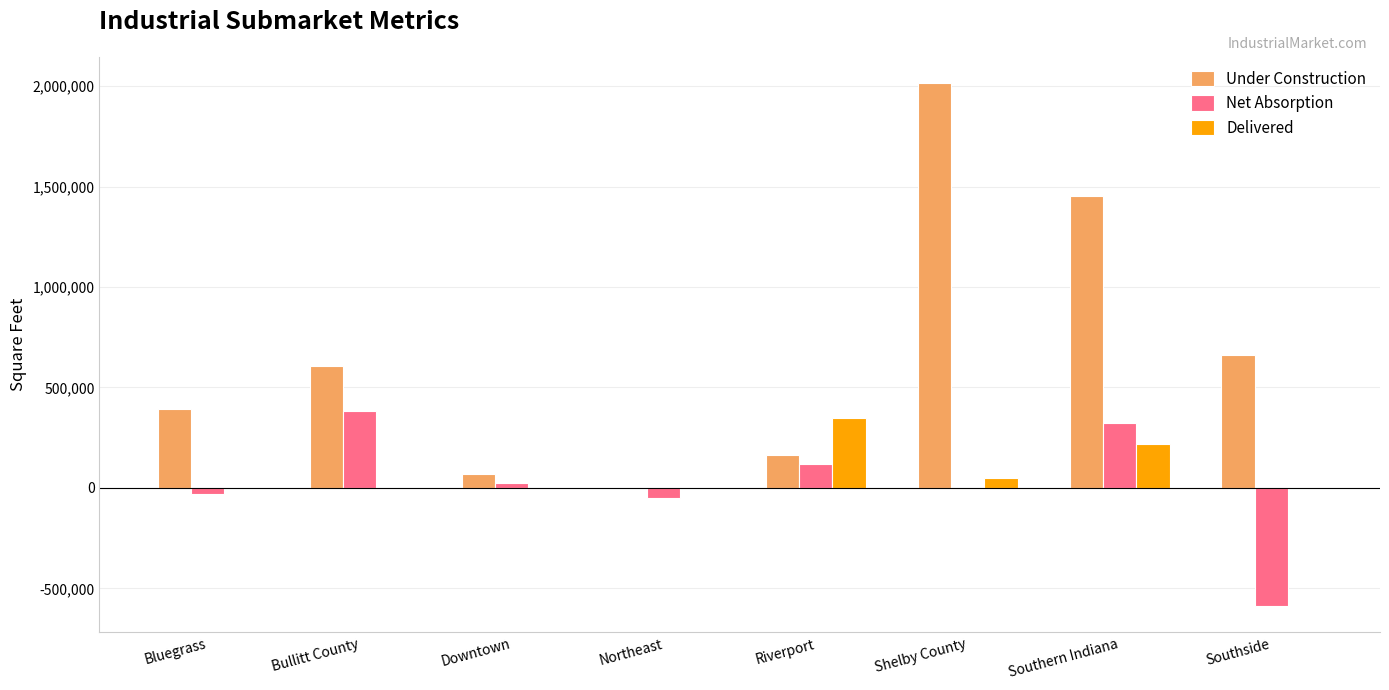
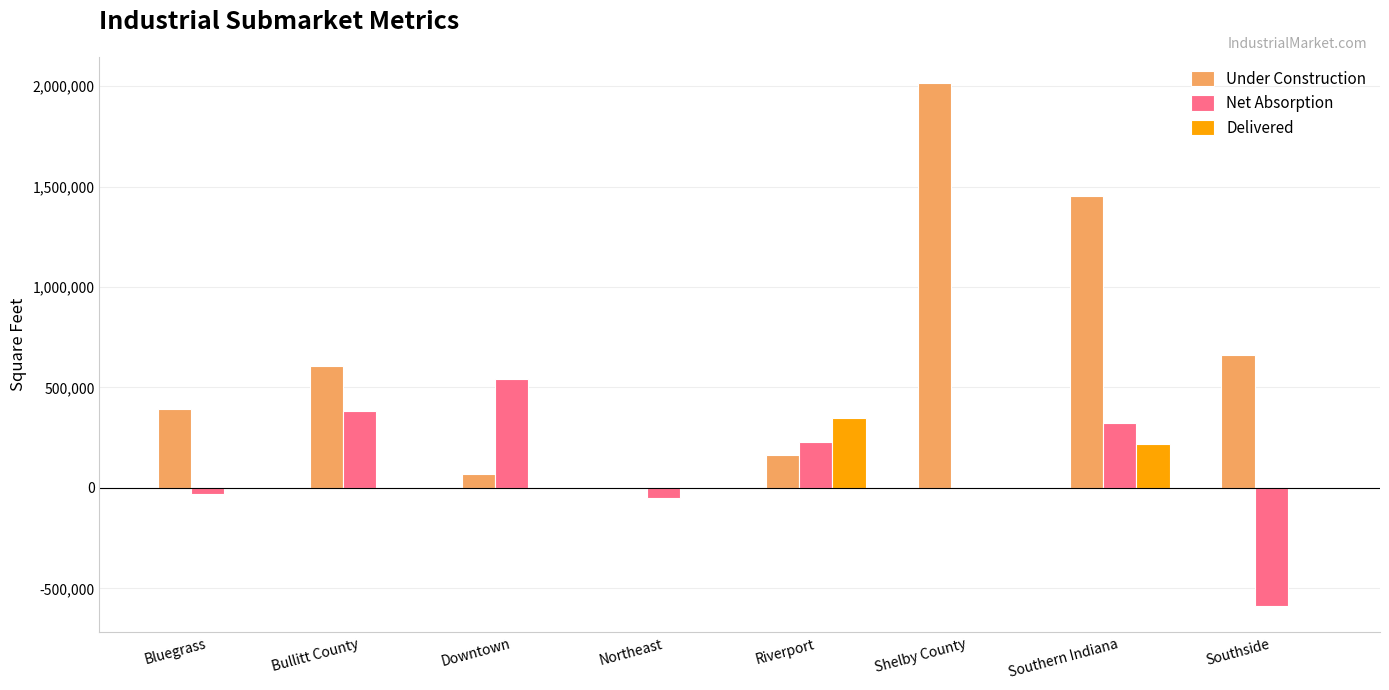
  {
    "Under Construction": {
      "Bluegrass": "390,000",
      "Bullitt County": "610,000",
      "Downtown": "70,000",
      "Northeast": "0",
      "Riverport": "160,000",
      "Shelby County": "2,020,000",
      "Southern Indiana": "1,460,000",
      "Southside": "660,000"
    },
    "Net Absorption": {
      "Bluegrass": "-30,000",
      "Bullitt County": "380,000",
-     "Downtown": "20,000",
+     "Downtown": "540,000",
      "Northeast": "-50,000",
-     "Riverport": "120,000",
+     "Riverport": "230,000",
      "Shelby County": "0",
      "Southern Indiana": "320,000",
      "Southside": "-590,000"
    },
    "Delivered": {
      "Bluegrass": "0",
      "Bullitt County": "0",
      "Downtown": "0",
      "Northeast": "0",
      "Riverport": "350,000",
-     "Shelby County": "50,000",
+     "Shelby County": "0",
      "Southern Indiana": "220,000",
      "Southside": "0"
    }
  }
